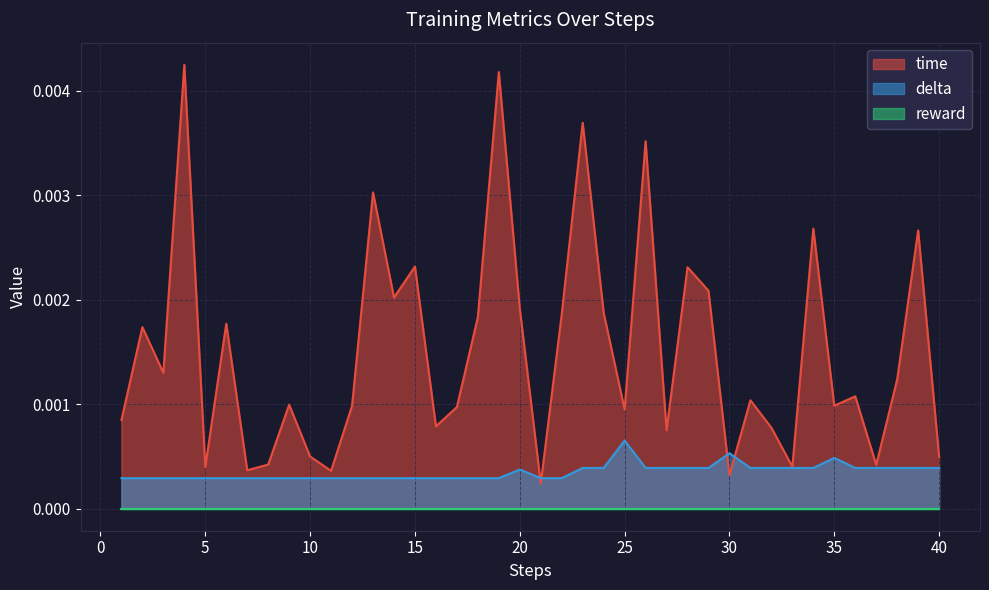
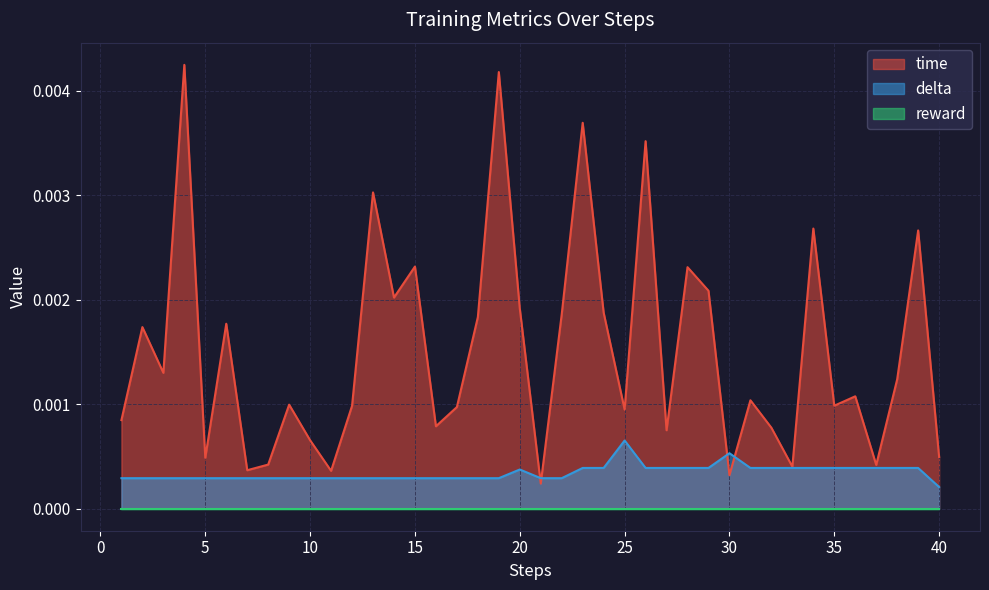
  {
    "time": {
-     "5": 0.00040,
-     "10": 0.00050,
+     "5": 0.00049,
+     "10": 0.00065,
      "15": 0.00232,
      "20": 0.00192,
      "25": 0.00095,
      "30": 0.00032,
      "35": 0.00099,
      "40": 0.00049
    },
    "delta": {
      "5": 0.00029,
      "10": 0.00029,
      "15": 0.00029,
      "20": 0.00037,
      "25": 0.00065,
      "30": 0.00053,
-     "35": 0.00049,
-     "40": 0.00039
+     "35": 0.00039,
+     "40": 0.00021
    },
    "reward": {
      "5": 0.00000,
      "10": 0.00000,
      "15": 0.00000,
      "20": 0.00000,
      "25": 0.00000,
      "30": 0.00000,
      "35": 0.00000,
      "40": 0.00000
    }
  }
